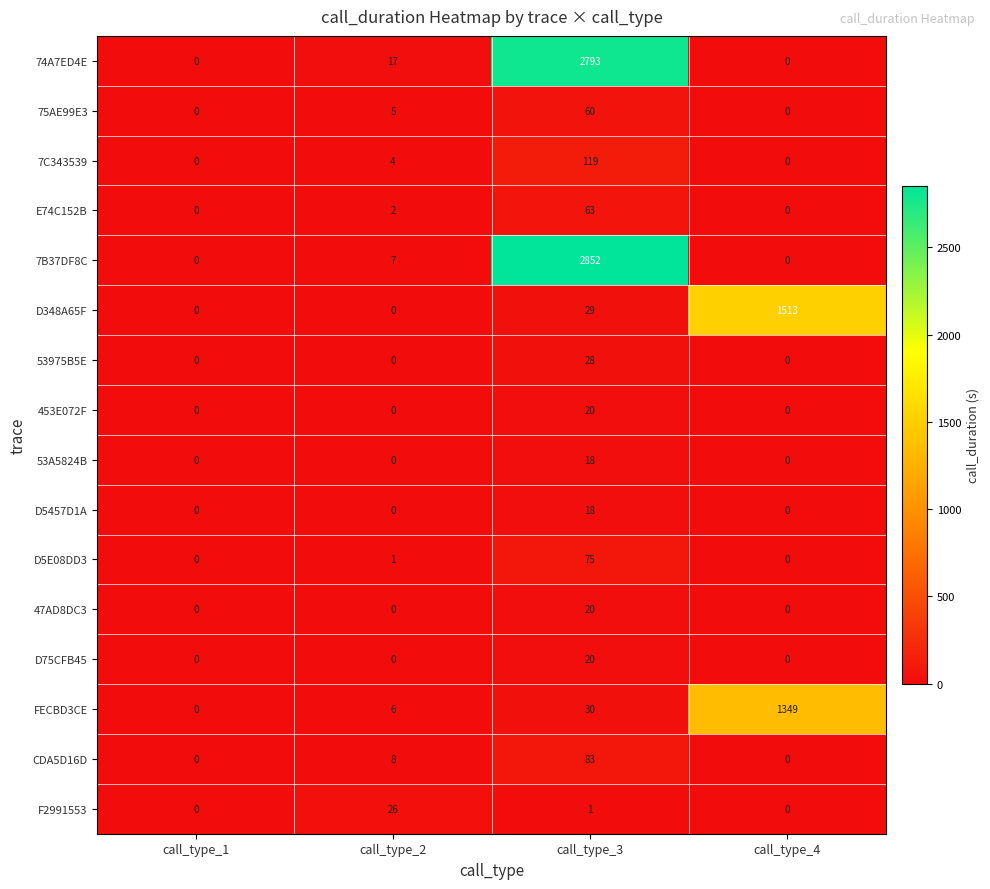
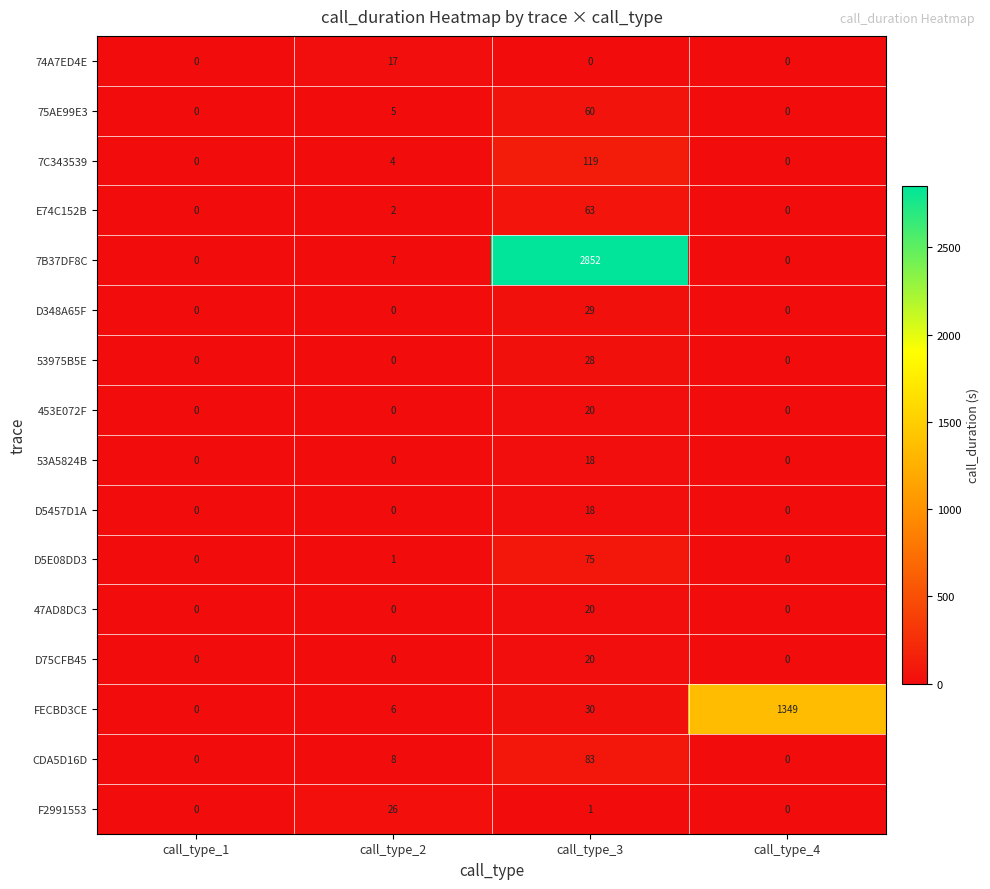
  {
    "74A7ED4E": {
      "call_type_1": 0,
      "call_type_2": 17,
-     "call_type_3": 2793,
+     "call_type_3": 0,
      "call_type_4": 0
    },
    "75AE99E3": {
      "call_type_1": 0,
      "call_type_2": 5,
      "call_type_3": 60,
      "call_type_4": 0
    },
    "7C343539": {
      "call_type_1": 0,
      "call_type_2": 4,
      "call_type_3": 119,
      "call_type_4": 0
    },
    "E74C152B": {
      "call_type_1": 0,
      "call_type_2": 2,
      "call_type_3": 63,
      "call_type_4": 0
    },
    "7B37DF8C": {
      "call_type_1": 0,
      "call_type_2": 7,
      "call_type_3": 2852,
      "call_type_4": 0
    },
    "D348A65F": {
      "call_type_1": 0,
      "call_type_2": 0,
      "call_type_3": 29,
-     "call_type_4": 1513
+     "call_type_4": 0
    },
    "53975B5E": {
      "call_type_1": 0,
      "call_type_2": 0,
      "call_type_3": 28,
      "call_type_4": 0
    },
    "453E072F": {
      "call_type_1": 0,
      "call_type_2": 0,
      "call_type_3": 20,
      "call_type_4": 0
    },
    "53A5824B": {
      "call_type_1": 0,
      "call_type_2": 0,
      "call_type_3": 18,
      "call_type_4": 0
    },
    "D5457D1A": {
      "call_type_1": 0,
      "call_type_2": 0,
      "call_type_3": 18,
      "call_type_4": 0
    },
    "D5E08DD3": {
      "call_type_1": 0,
      "call_type_2": 1,
      "call_type_3": 75,
      "call_type_4": 0
    },
    "47AD8DC3": {
      "call_type_1": 0,
      "call_type_2": 0,
      "call_type_3": 20,
      "call_type_4": 0
    },
    "D75CFB45": {
      "call_type_1": 0,
      "call_type_2": 0,
      "call_type_3": 20,
      "call_type_4": 0
    },
    "FECBD3CE": {
      "call_type_1": 0,
      "call_type_2": 6,
      "call_type_3": 30,
      "call_type_4": 1349
    },
    "CDA5D16D": {
      "call_type_1": 0,
      "call_type_2": 8,
      "call_type_3": 83,
      "call_type_4": 0
    },
    "F2991553": {
      "call_type_1": 0,
      "call_type_2": 26,
      "call_type_3": 1,
      "call_type_4": 0
    }
  }
